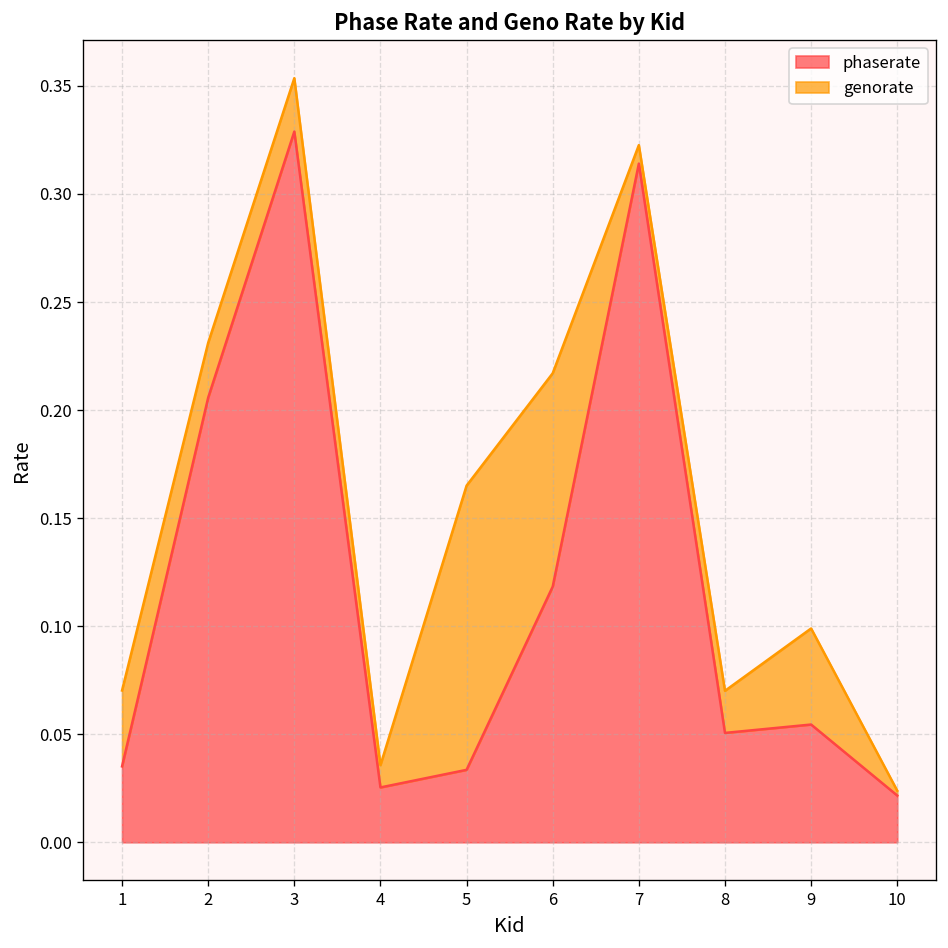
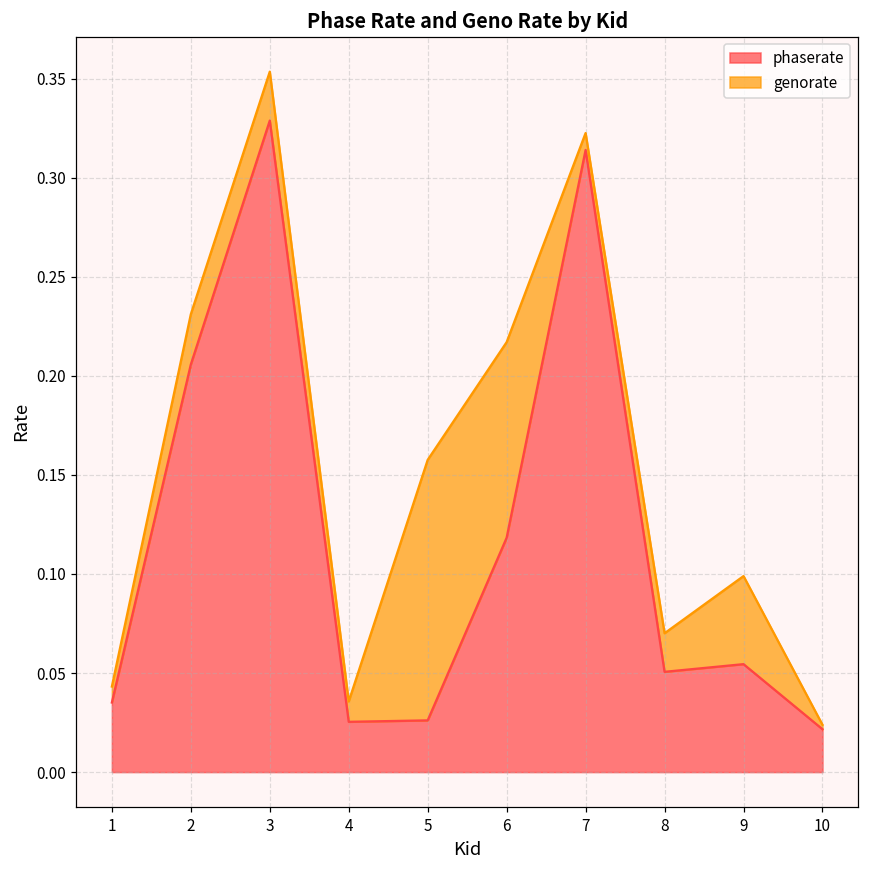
  {
    "phaserate": {
      "1": 0.035,
      "2": 0.206,
      "3": 0.329,
      "4": 0.025,
-     "5": 0.034,
+     "5": 0.026,
      "6": 0.118,
      "7": 0.314,
      "8": 0.051,
      "9": 0.054,
      "10": 0.022
    },
    "genorate": {
-     "1": 0.035,
+     "1": 0.008,
      "2": 0.025,
      "3": 0.025,
      "4": 0.010,
      "5": 0.132,
      "6": 0.099,
      "7": 0.009,
      "8": 0.019,
      "9": 0.044,
      "10": 0.002
    }
  }
